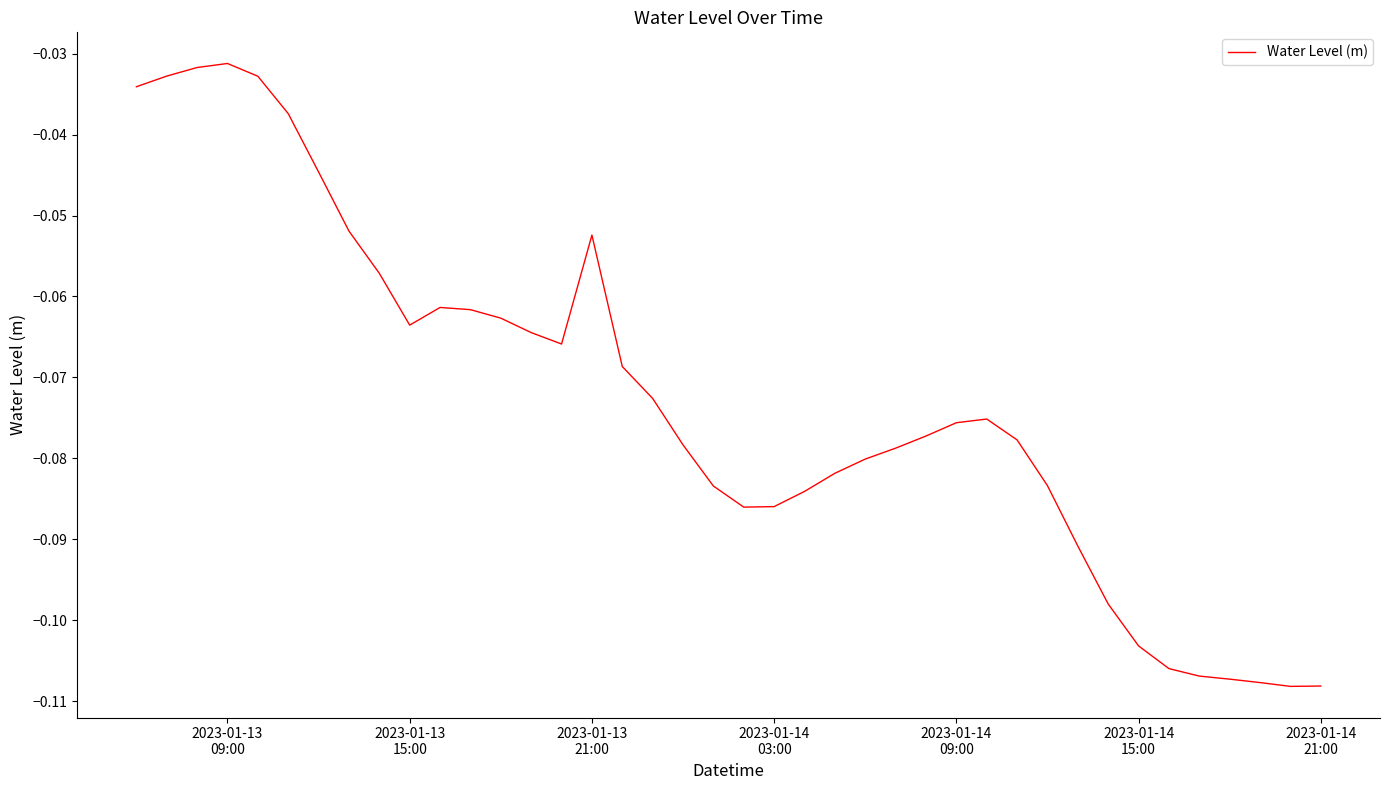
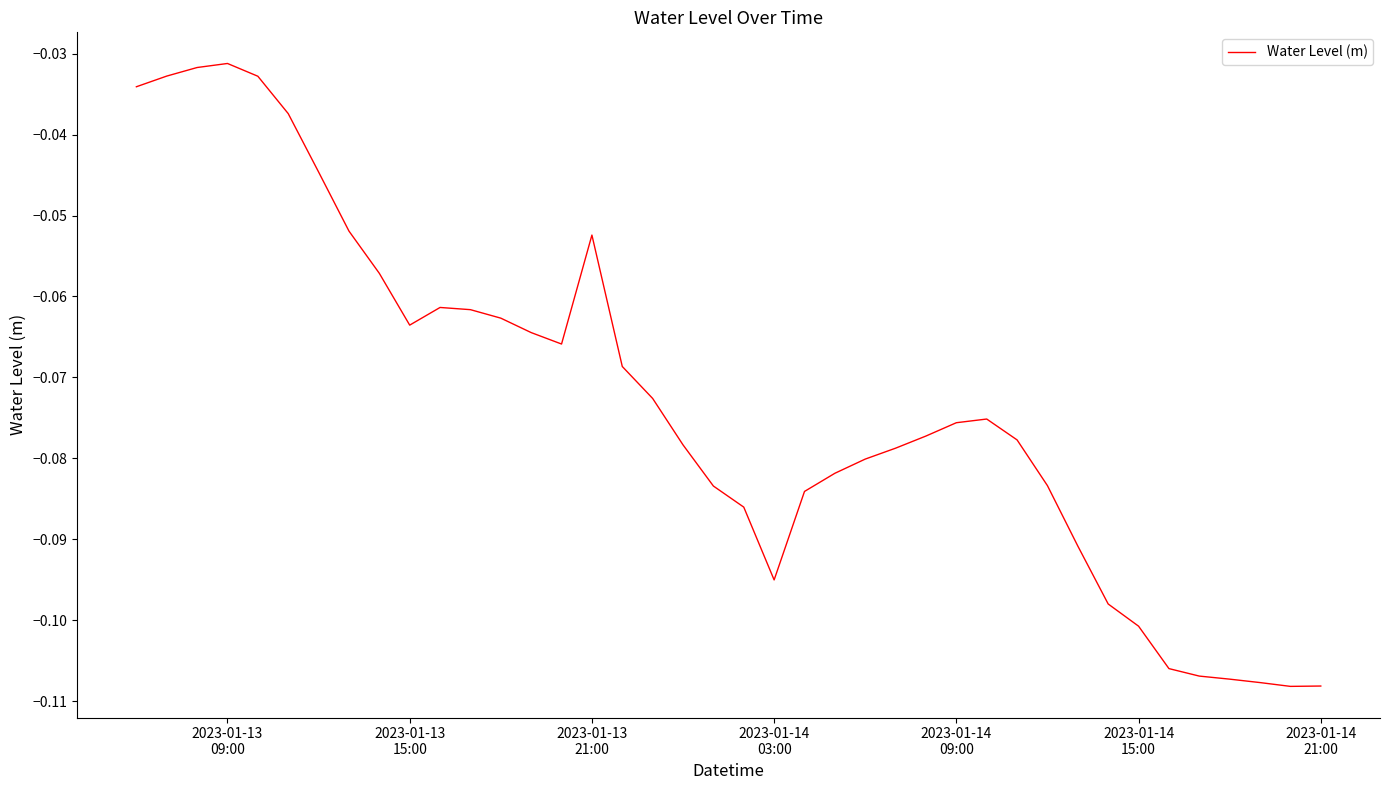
  {
    "2023-01-13 09:00": -0.031,
    "2023-01-13 15:00": -0.064,
    "2023-01-13 21:00": -0.052,
-   "2023-01-14 03:00": -0.086,
+   "2023-01-14 03:00": -0.095,
    "2023-01-14 09:00": -0.076,
-   "2023-01-14 15:00": -0.103,
+   "2023-01-14 15:00": -0.101,
    "2023-01-14 21:00": -0.108
  }
